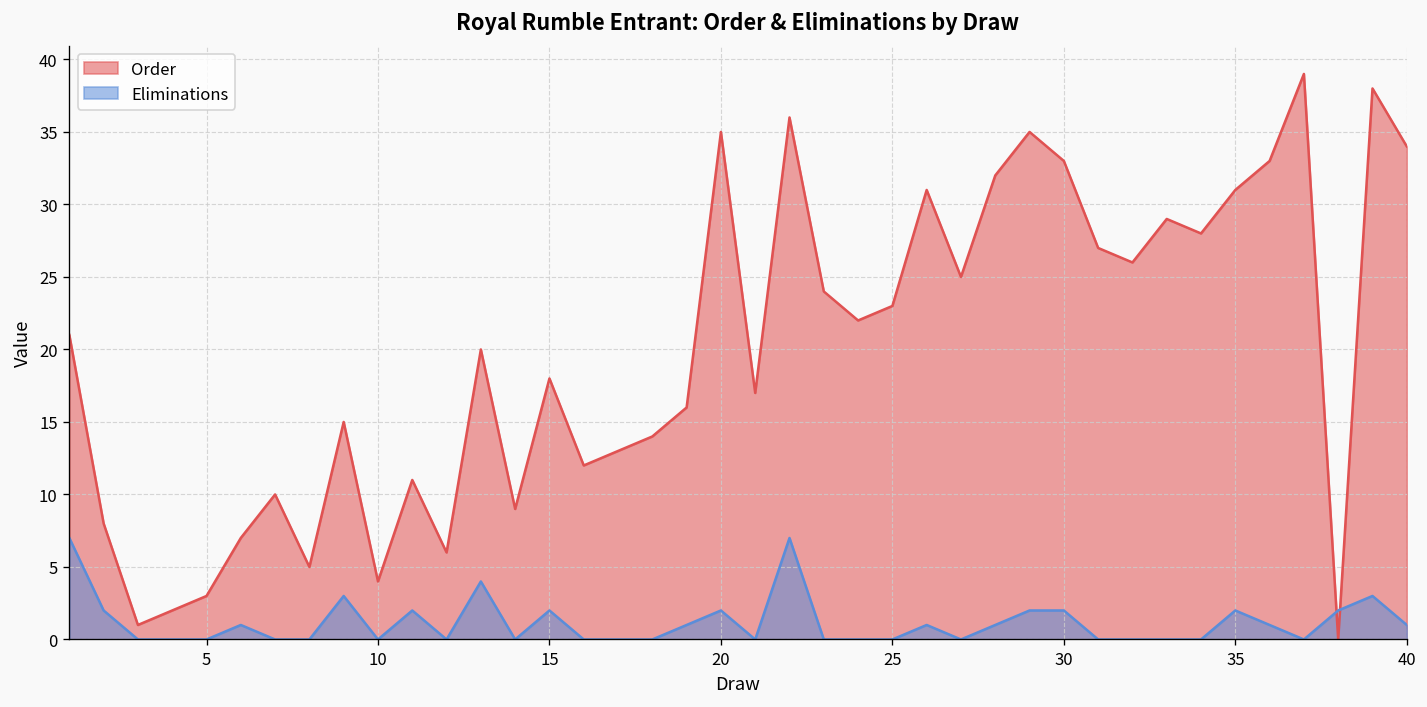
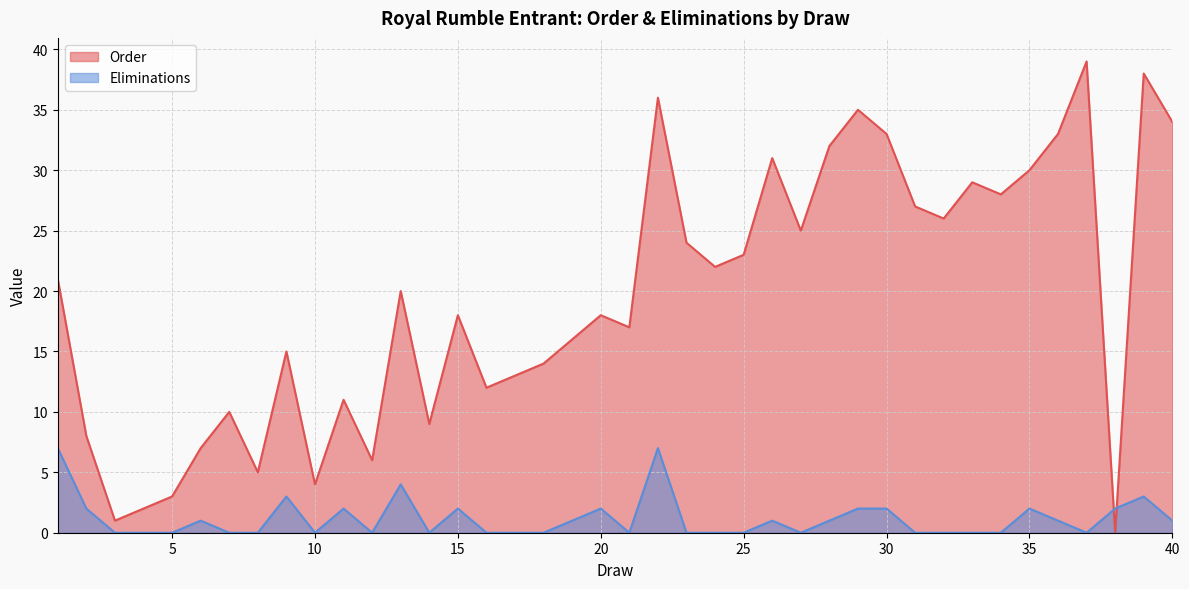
  {
    "Order": {
      "5": 3,
      "10": 4,
      "15": 18,
-     "20": 35,
+     "20": 18,
      "25": 23,
      "30": 33,
-     "35": 31,
+     "35": 30,
      "40": 34
    },
    "Eliminations": {
      "5": 0,
      "10": 0,
      "15": 2,
      "20": 2,
      "25": 0,
      "30": 2,
      "35": 2,
      "40": 1
    }
  }
